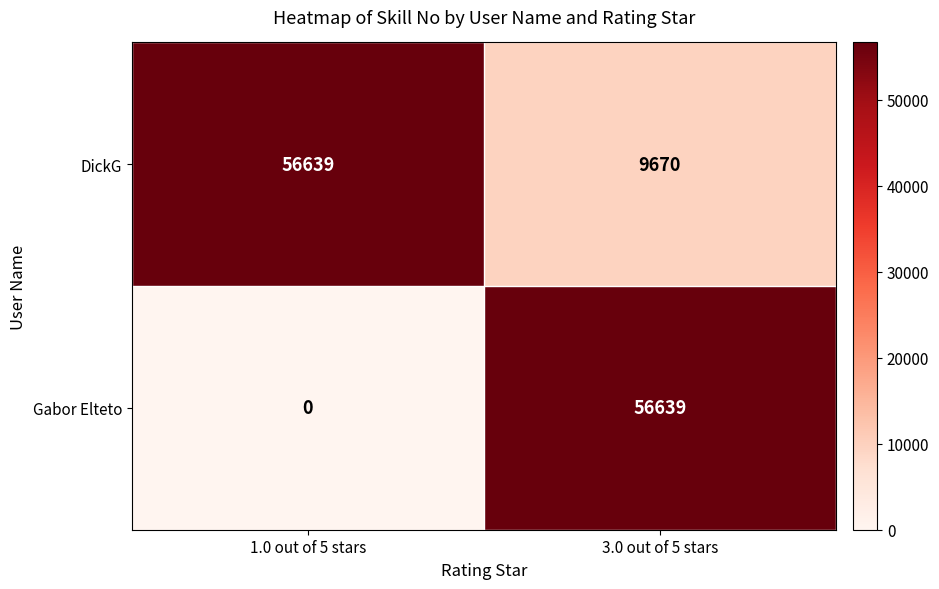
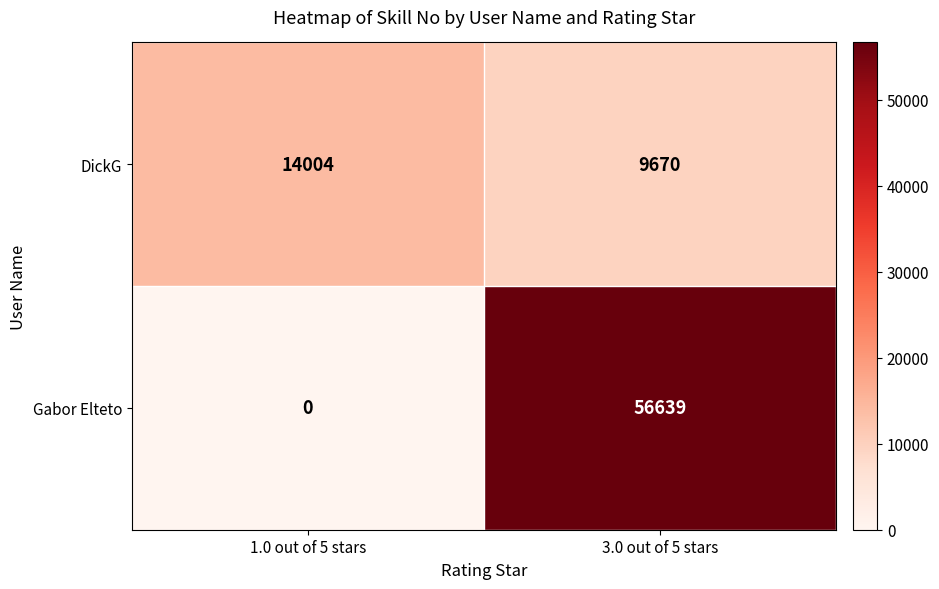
  {
    "DickG": {
-     "1.0 out of 5 stars": 56639,
+     "1.0 out of 5 stars": 14004,
      "3.0 out of 5 stars": 9670
    },
    "Gabor Elteto": {
      "1.0 out of 5 stars": 0,
      "3.0 out of 5 stars": 56639
    }
  }
